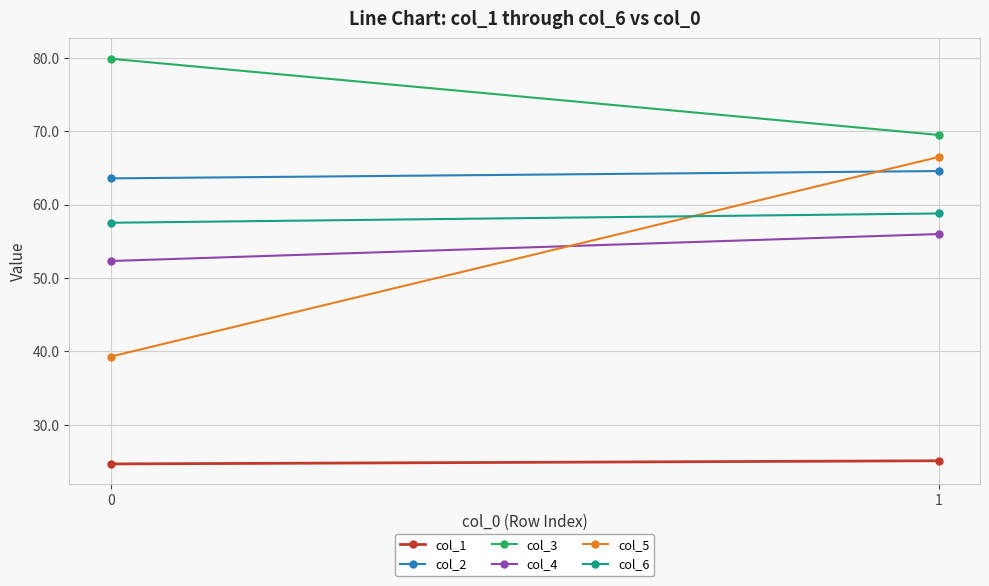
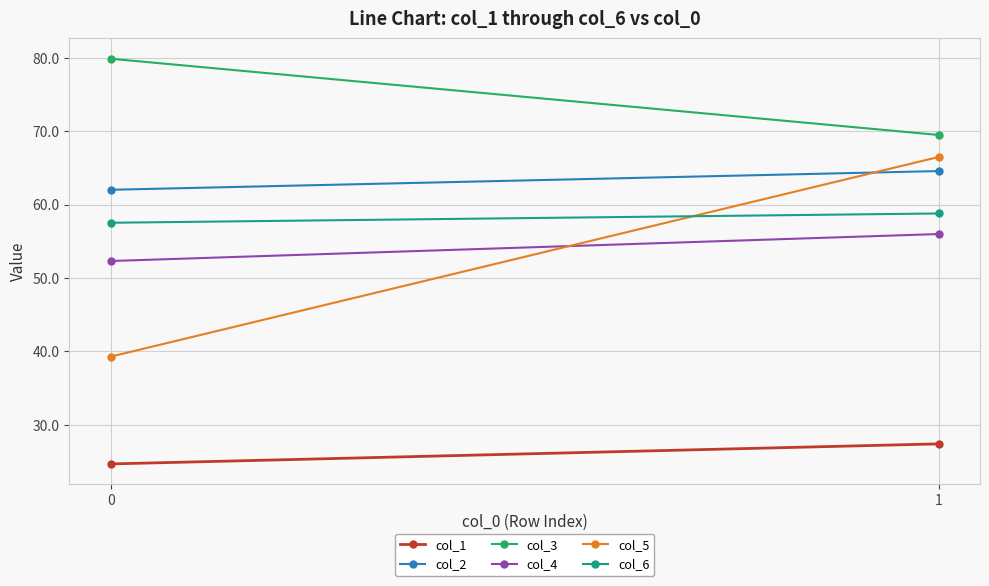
  {
    "col_1": {
      "0": 25,
-     "1": 25
+     "1": 27
    },
    "col_2": {
-     "0": 64,
+     "0": 62,
      "1": 65
    },
    "col_4": {
      "0": 52,
      "1": 56
    },
    "col_5": {
      "0": 39,
      "1": 66
    }
  }
